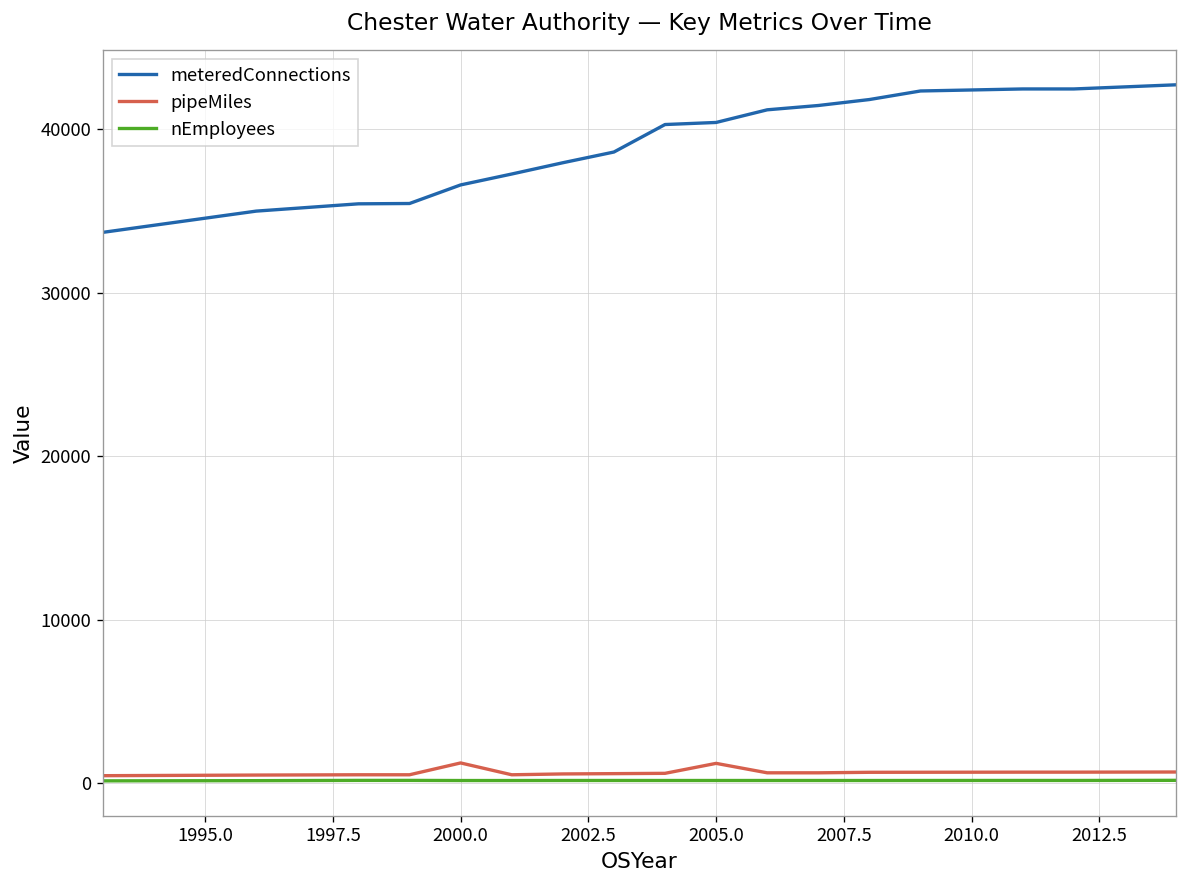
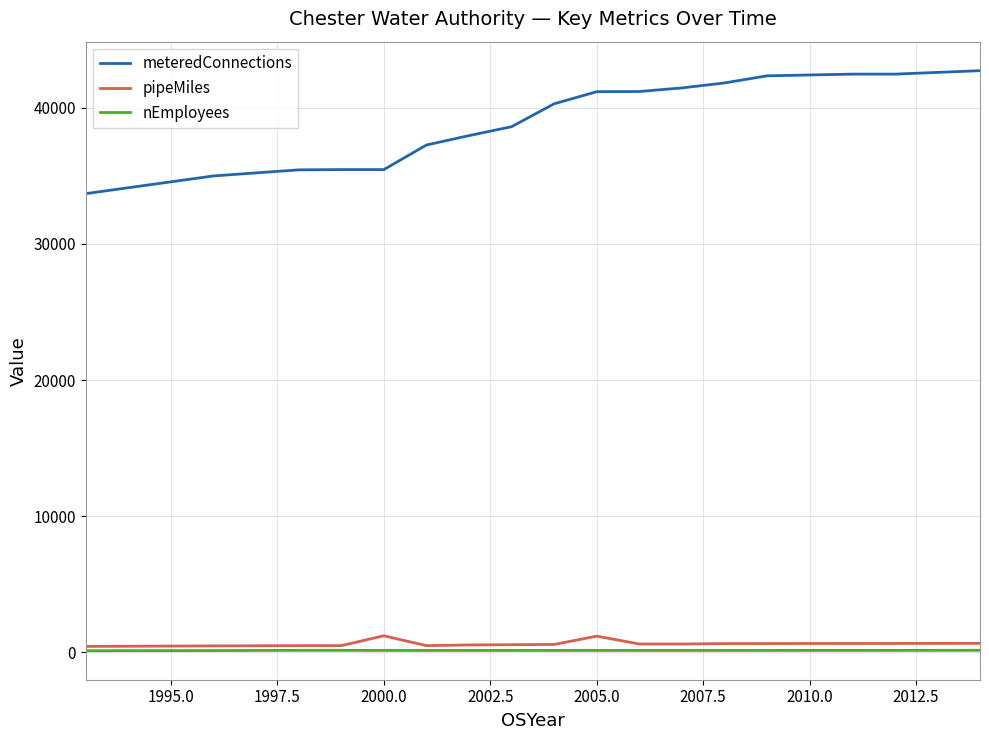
  {
    "meteredConnections": {
-     "2000.0": 36600,
-     "2005.0": 40400
+     "2000.0": 35500,
+     "2005.0": 41200
    },
    "pipeMiles": {
      "2000.0": 1200,
      "2005.0": 1200
    },
    "nEmployees": {
      "2000.0": 100,
      "2005.0": 100
    }
  }
